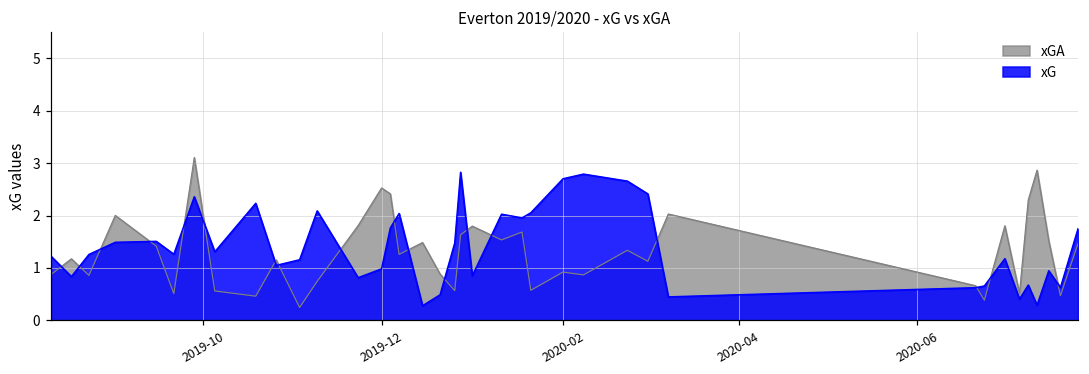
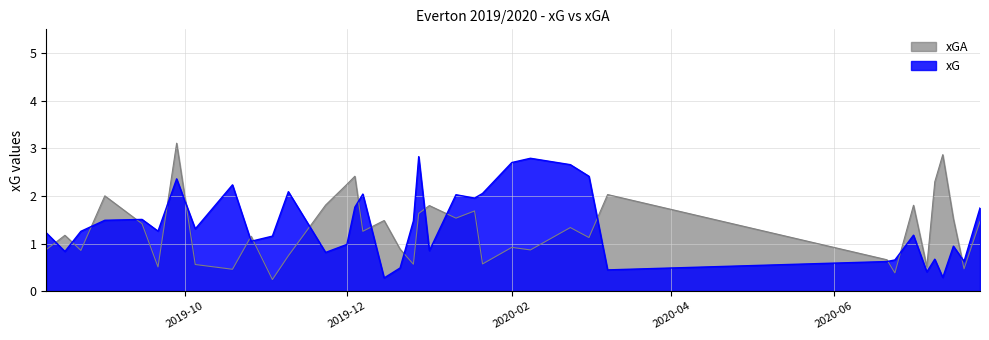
  {
    "xGA": {
-     "2019-12": 2.5,
+     "2019-12": 2.2,
      "2020-02": 0.9
    },
    "xG": {
      "2019-12": 1.0,
      "2020-02": 2.7
    }
  }
